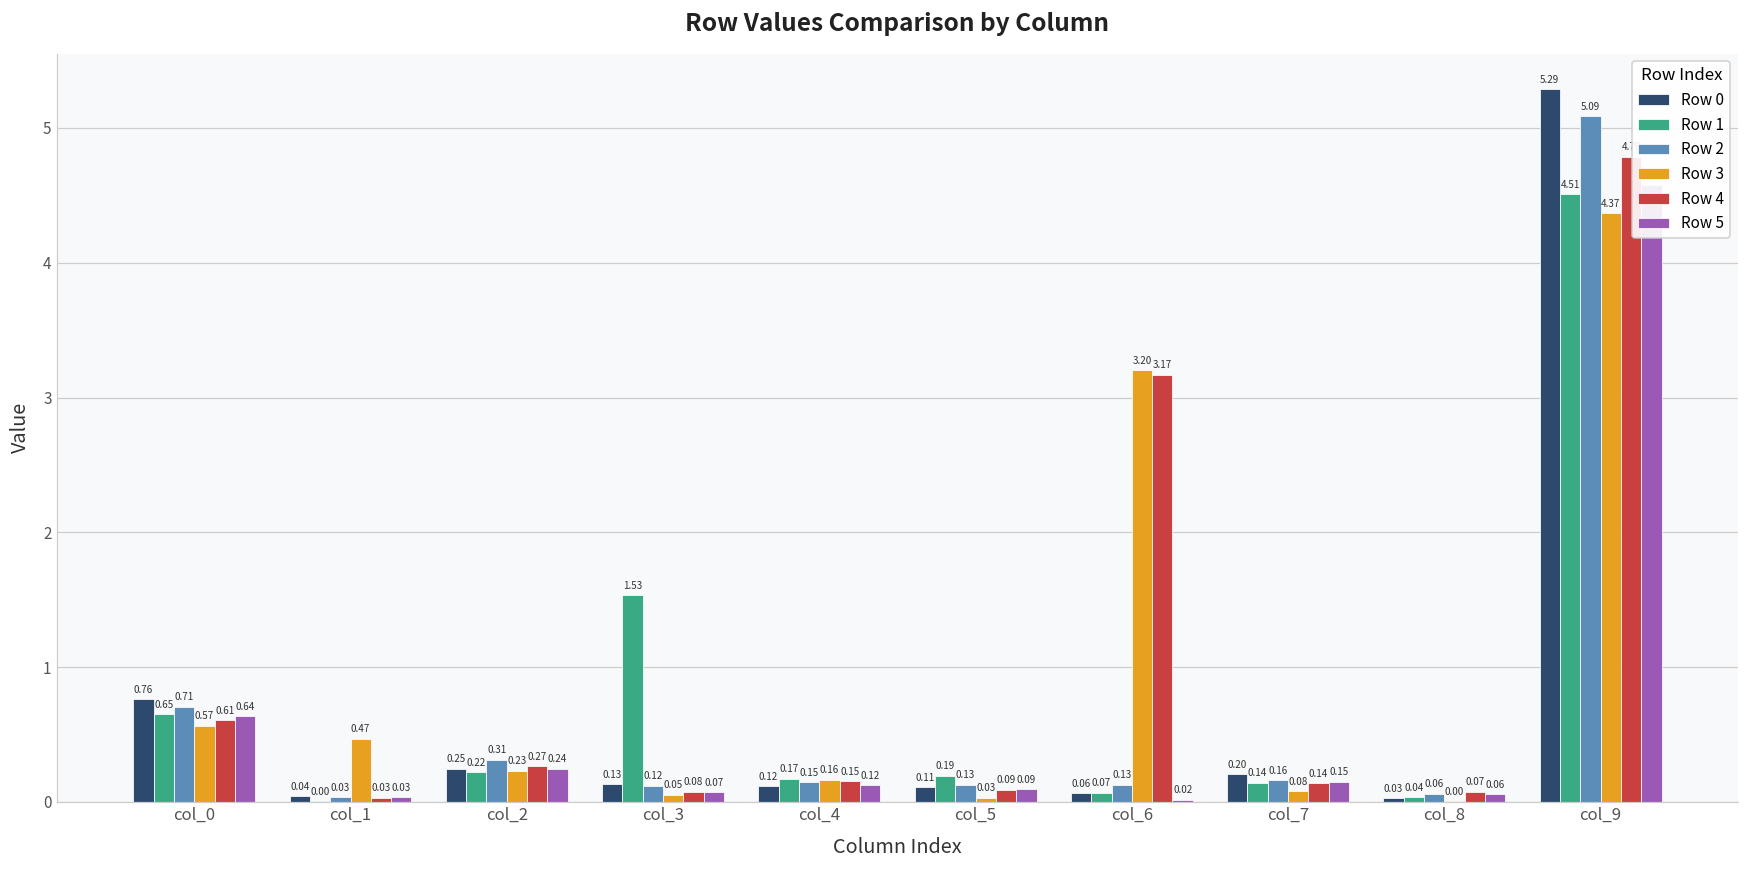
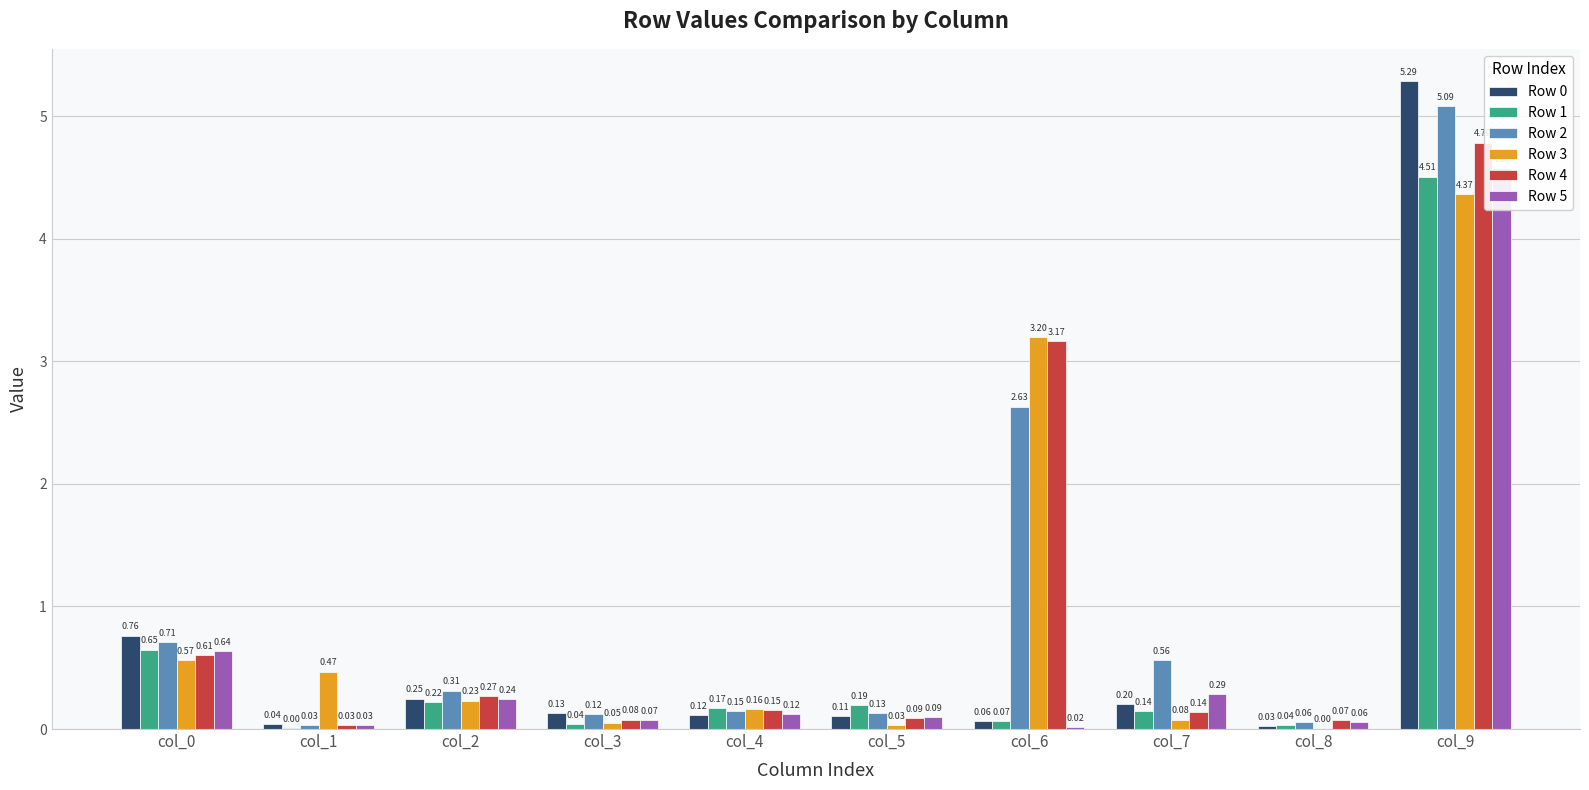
  {
    "Row 0": {
      "col_0": 0.76,
      "col_1": 0.04,
      "col_2": 0.25,
      "col_3": 0.13,
      "col_4": 0.12,
      "col_5": 0.11,
      "col_6": 0.06,
      "col_7": 0.20,
      "col_8": 0.03,
      "col_9": 5.29
    },
    "Row 1": {
      "col_0": 0.65,
      "col_1": 0.00,
      "col_2": 0.22,
-     "col_3": 1.53,
+     "col_3": 0.04,
      "col_4": 0.17,
      "col_5": 0.19,
      "col_6": 0.07,
      "col_7": 0.14,
      "col_8": 0.04,
      "col_9": 4.51
    },
    "Row 2": {
      "col_0": 0.71,
      "col_1": 0.03,
      "col_2": 0.31,
      "col_3": 0.12,
      "col_4": 0.15,
      "col_5": 0.13,
-     "col_6": 0.13,
-     "col_7": 0.16,
+     "col_6": 2.63,
+     "col_7": 0.56,
      "col_8": 0.06,
      "col_9": 5.09
    },
    "Row 3": {
      "col_0": 0.57,
      "col_1": 0.47,
      "col_2": 0.23,
      "col_3": 0.05,
      "col_4": 0.16,
      "col_5": 0.03,
      "col_6": 3.20,
      "col_7": 0.08,
      "col_8": 0.00,
      "col_9": 4.37
    },
    "Row 4": {
      "col_0": 0.61,
      "col_1": 0.03,
      "col_2": 0.27,
      "col_3": 0.08,
      "col_4": 0.15,
      "col_5": 0.09,
      "col_6": 3.17,
      "col_7": 0.14,
      "col_8": 0.07
    },
    "Row 5": {
      "col_0": 0.64,
      "col_1": 0.03,
      "col_2": 0.24,
      "col_3": 0.07,
      "col_4": 0.12,
      "col_5": 0.09,
      "col_6": 0.02,
-     "col_7": 0.15,
+     "col_7": 0.29,
      "col_8": 0.06
    }
  }
